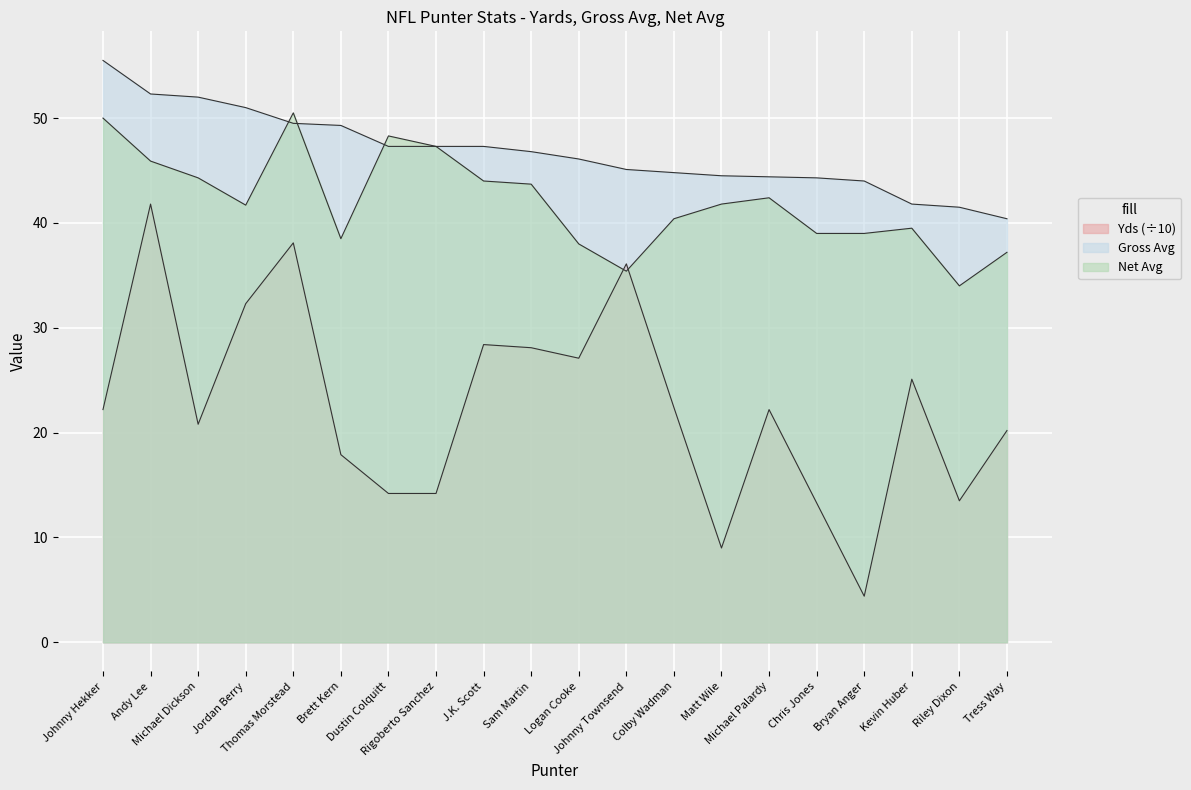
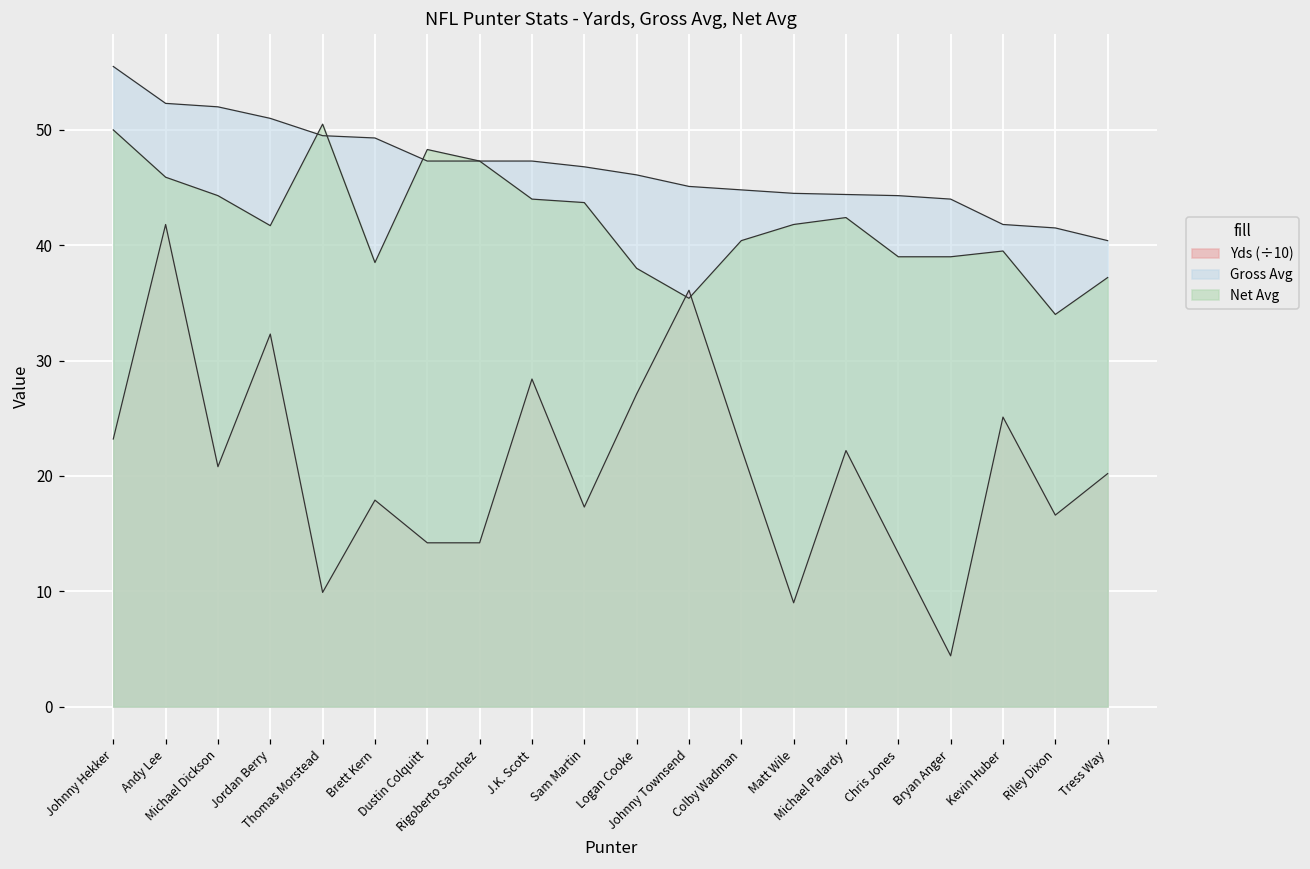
  {
    "Yds (÷10)": {
-     "Johnny Hekker": 22.2,
+     "Johnny Hekker": 23.2,
      "Andy Lee": 41.8,
      "Michael Dickson": 20.8,
      "Jordan Berry": 32.3,
-     "Thomas Morstead": 38.1,
+     "Thomas Morstead": 9.9,
      "Brett Kern": 17.9,
      "Dustin Colquitt": 14.2,
      "Rigoberto Sanchez": 14.2,
      "J.K. Scott": 28.4,
-     "Sam Martin": 28.1,
+     "Sam Martin": 17.3,
      "Logan Cooke": 27.1,
      "Johnny Townsend": 36.1,
      "Colby Wadman": 22.4,
      "Matt Wile": 9.0,
      "Michael Palardy": 22.2,
      "Chris Jones": 13.3,
      "Bryan Anger": 4.4,
      "Kevin Huber": 25.1,
-     "Riley Dixon": 13.5,
+     "Riley Dixon": 16.6,
      "Tress Way": 20.2
    }
  }
